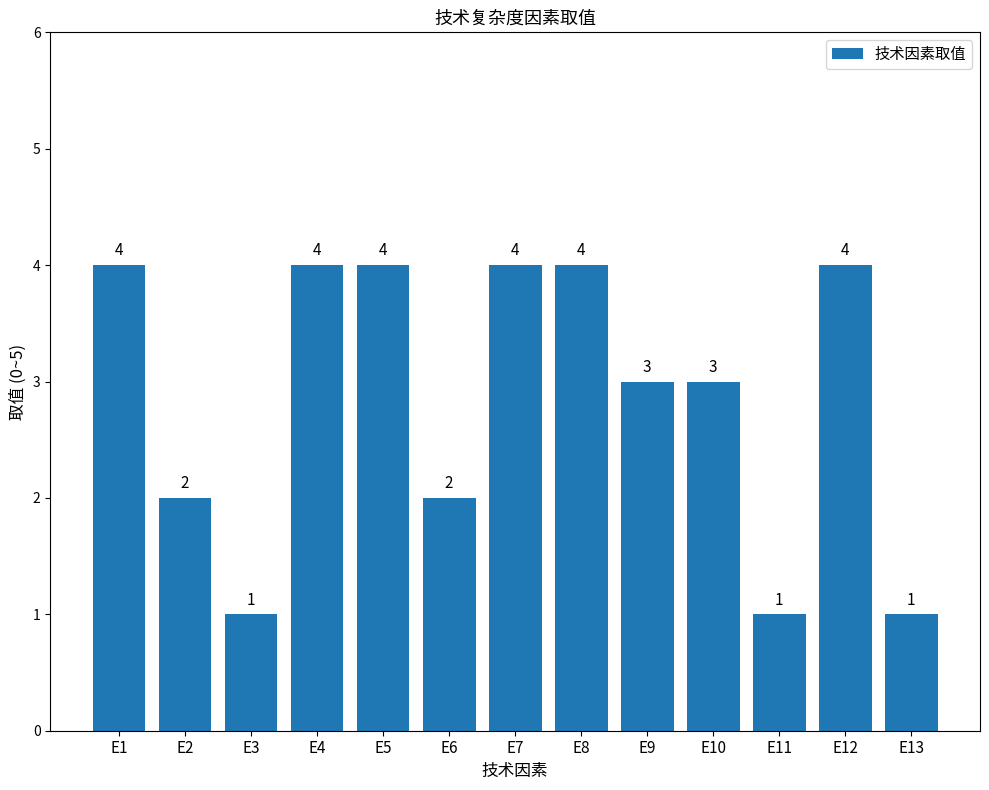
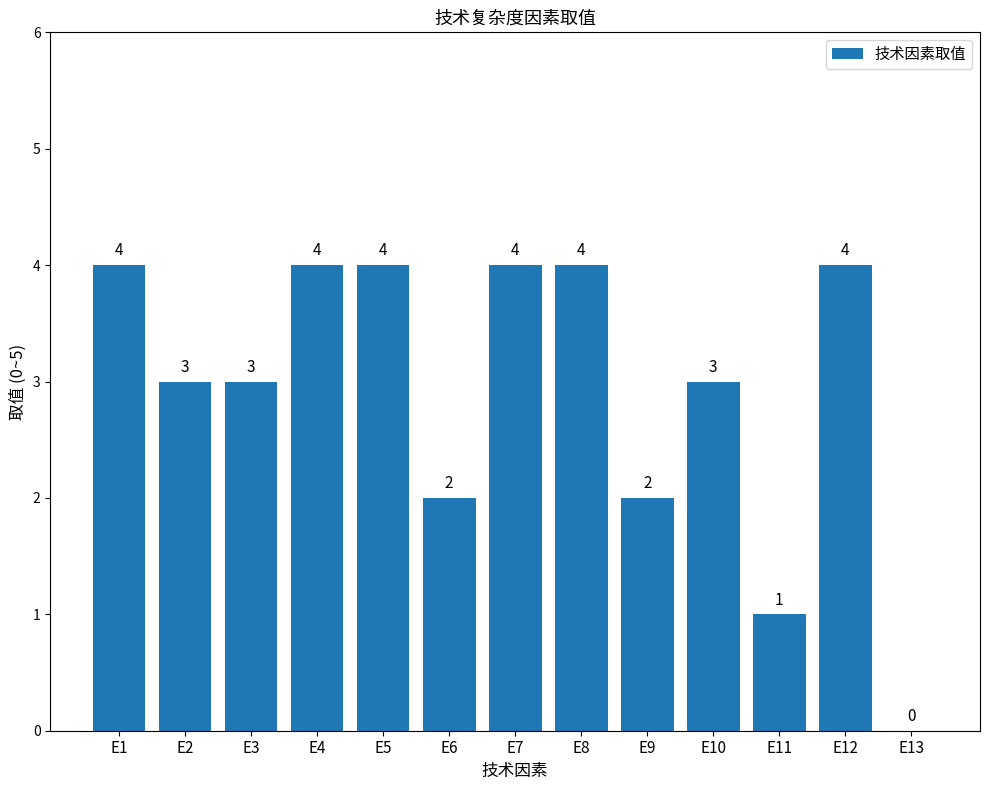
  {
    "E1": 4,
-   "E2": 2,
-   "E3": 1,
+   "E2": 3,
+   "E3": 3,
    "E4": 4,
    "E5": 4,
    "E6": 2,
    "E7": 4,
    "E8": 4,
-   "E9": 3,
+   "E9": 2,
    "E10": 3,
    "E11": 1,
    "E12": 4,
-   "E13": 1
+   "E13": 0
  }
